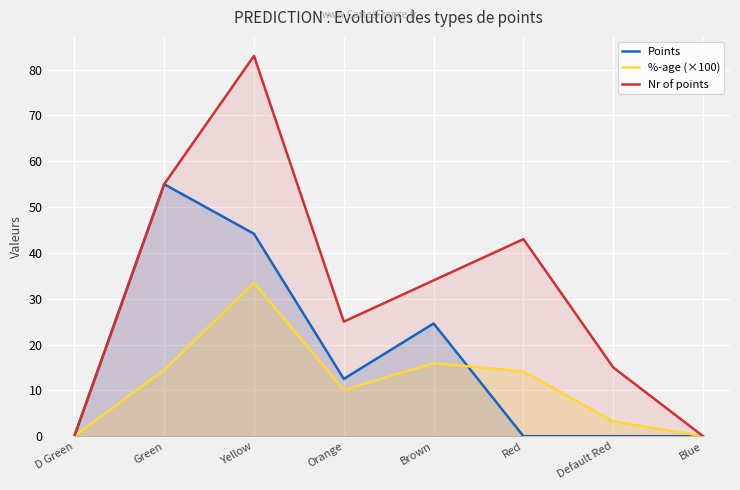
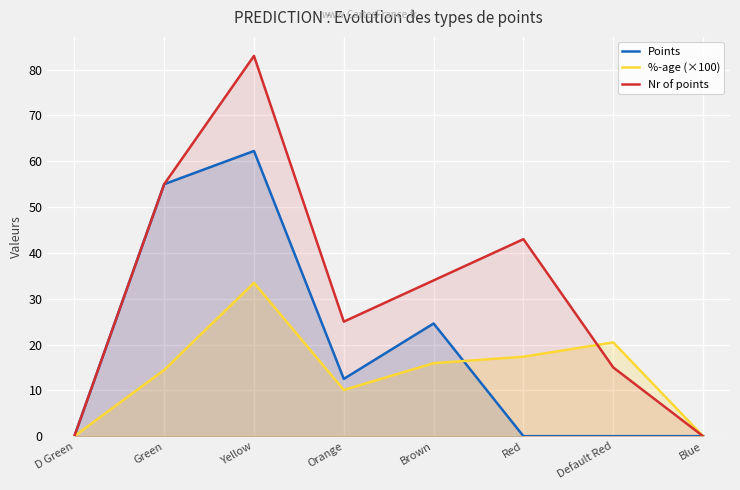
  {
    "Points": {
-     "Yellow": 44,
+     "Yellow": 62,
      "Orange": 13,
      "Brown": 25,
      "Red": 0,
      "Default Red": 0
    },
    "%-age (×100)": {
      "Green": 14,
      "Yellow": 33,
      "Orange": 10,
      "Brown": 16,
-     "Red": 14,
-     "Default Red": 3
+     "Red": 17,
+     "Default Red": 20
    },
    "Nr of points": {
      "Yellow": 83,
      "Orange": 25,
      "Brown": 34,
      "Red": 43,
      "Default Red": 15
    }
  }
